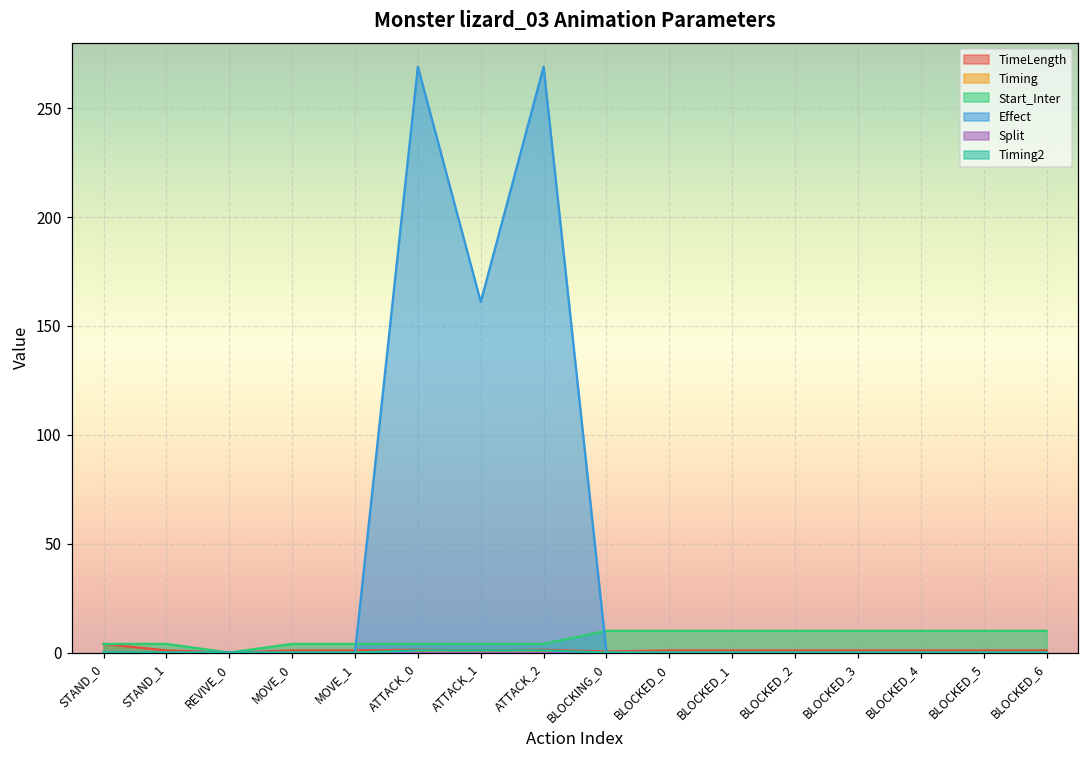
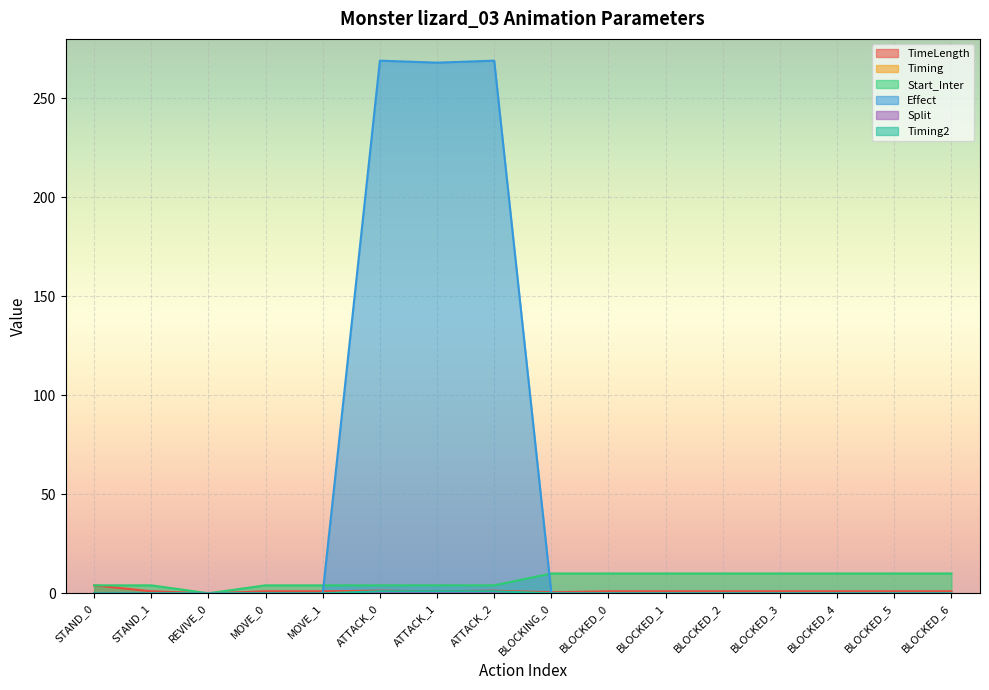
  {
    "Effect": {
      "ATTACK_0": 269,
-     "ATTACK_1": 161,
+     "ATTACK_1": 268,
      "ATTACK_2": 269
    }
  }
